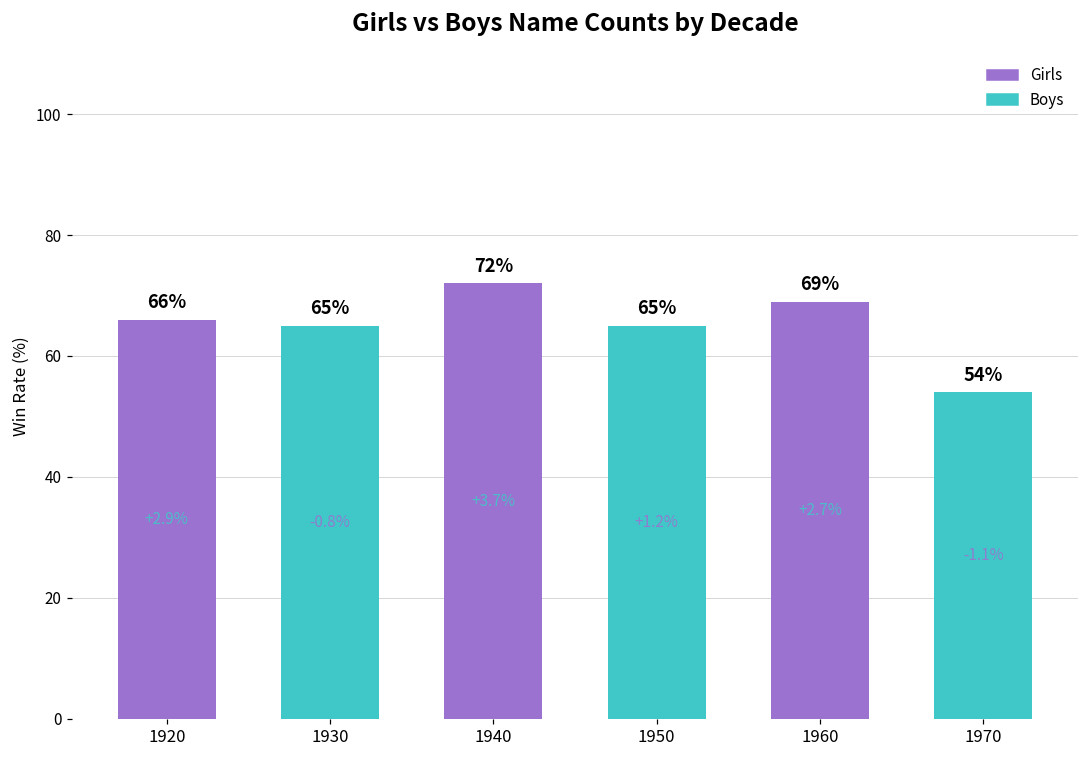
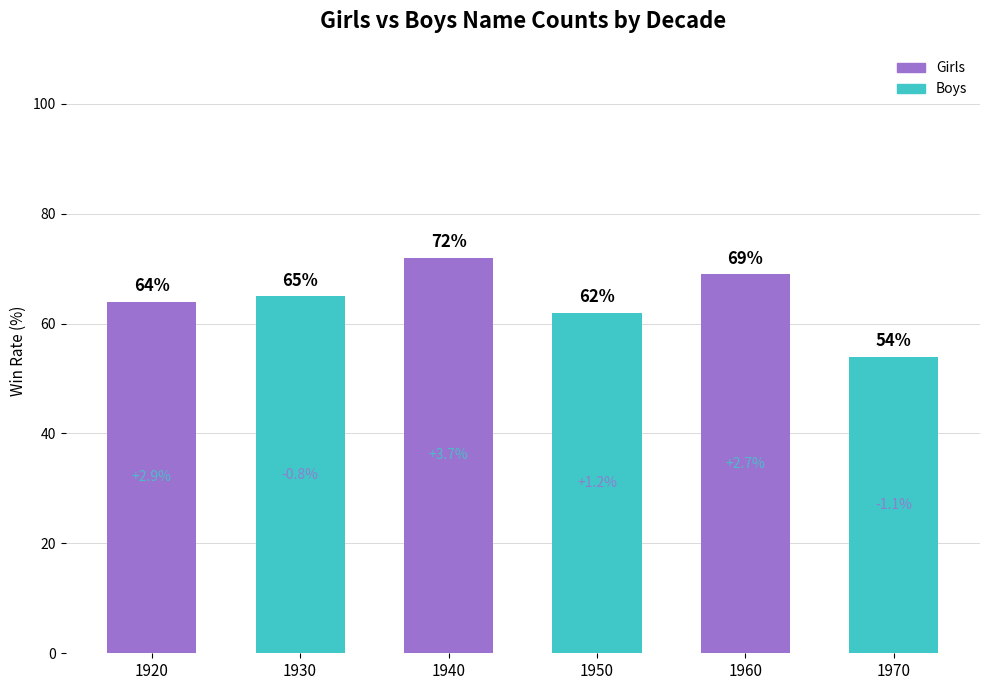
  {
-   "1920": "66%",
+   "1920": "64%",
    "1930": "65%",
    "1940": "72%",
-   "1950": "65%",
+   "1950": "62%",
    "1960": "69%",
    "1970": "54%"
  }
